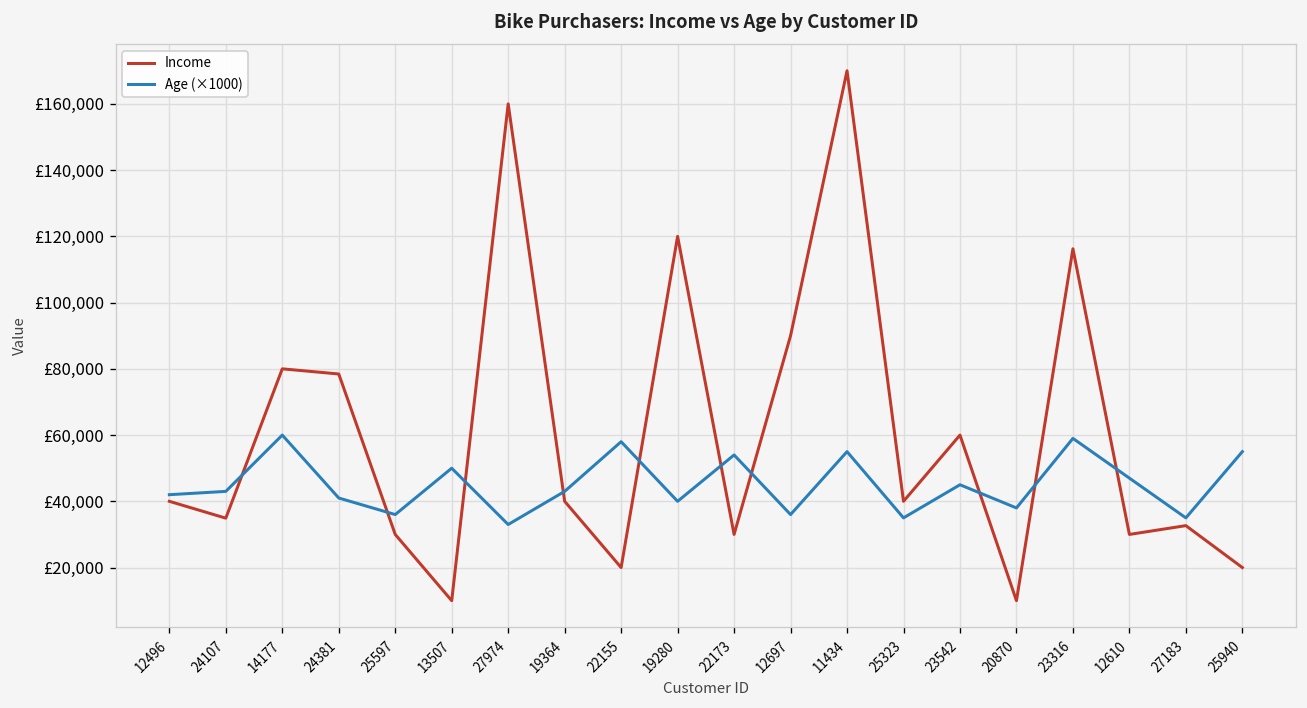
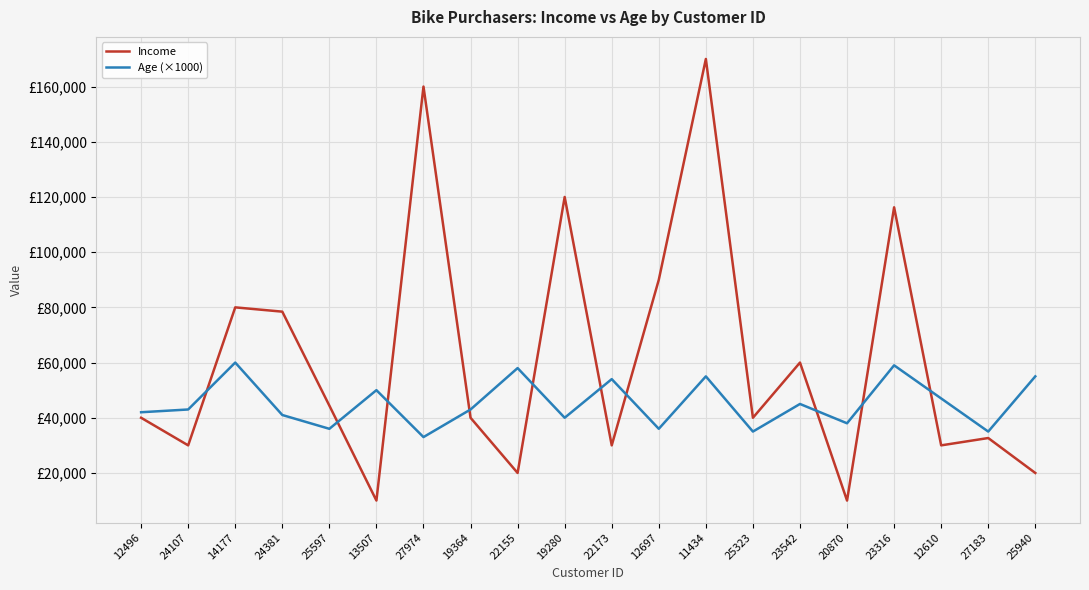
  {
    "Income": {
      "12496": "£40,000",
-     "24107": "£35,000",
+     "24107": "£30,000",
      "14177": "£80,000",
      "24381": "£78,000",
-     "25597": "£30,000",
+     "25597": "£44,000",
      "13507": "£10,000",
      "27974": "£160,000",
      "19364": "£40,000",
      "22155": "£20,000",
      "19280": "£120,000",
      "22173": "£30,000",
      "12697": "£90,000",
      "11434": "£170,000",
      "25323": "£40,000",
      "23542": "£60,000",
      "20870": "£10,000",
      "23316": "£116,000",
      "12610": "£30,000",
      "27183": "£33,000",
      "25940": "£20,000"
    },
    "Age (×1000)": {
      "12496": "£42,000",
      "24107": "£43,000",
      "14177": "£60,000",
      "24381": "£41,000",
      "25597": "£36,000",
      "13507": "£50,000",
      "27974": "£33,000",
      "19364": "£43,000",
      "22155": "£58,000",
      "19280": "£40,000",
      "22173": "£54,000",
      "12697": "£36,000",
      "11434": "£55,000",
      "25323": "£35,000",
      "23542": "£45,000",
      "20870": "£38,000",
      "23316": "£59,000",
      "12610": "£47,000",
      "27183": "£35,000",
      "25940": "£55,000"
    }
  }
